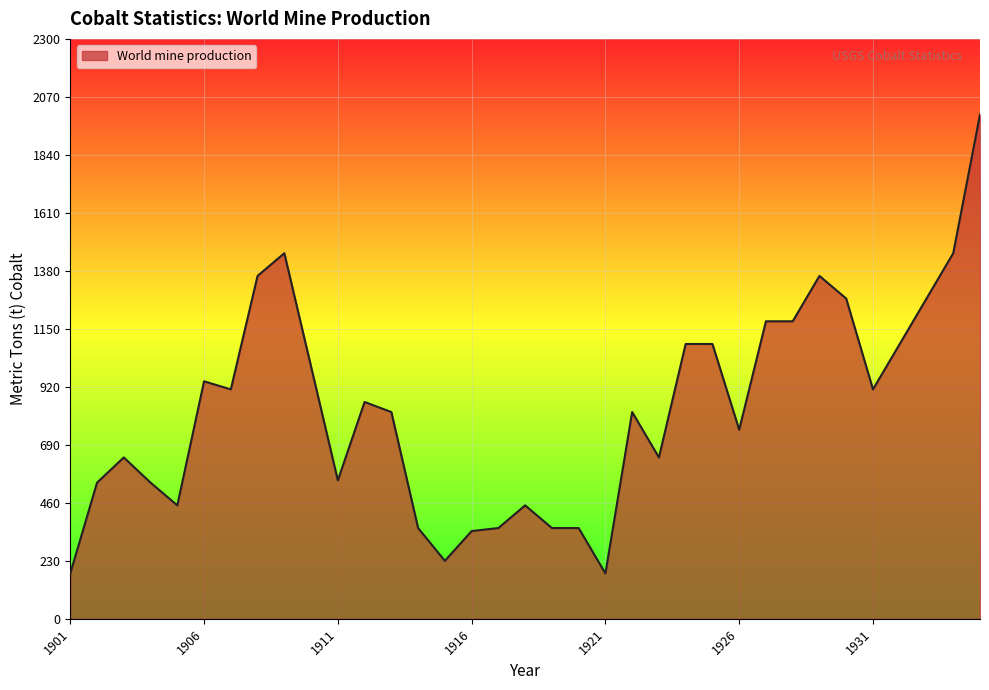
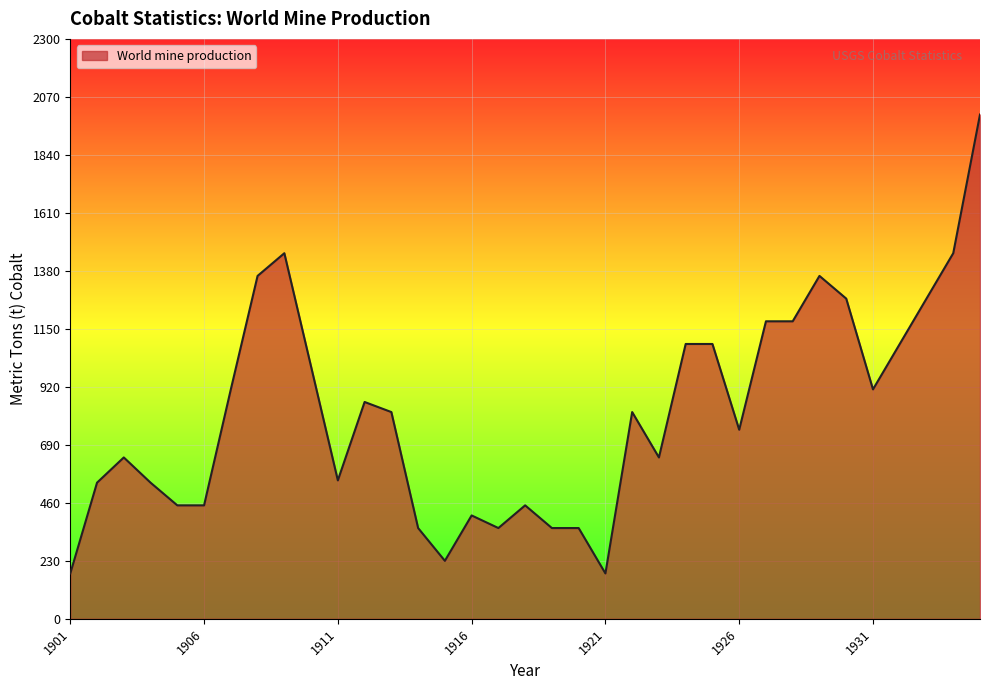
  {
    "1901": 180,
-   "1906": 940,
+   "1906": 450,
    "1911": 550,
-   "1916": 350,
+   "1916": 410,
    "1921": 180,
    "1926": 750,
    "1931": 910
  }
